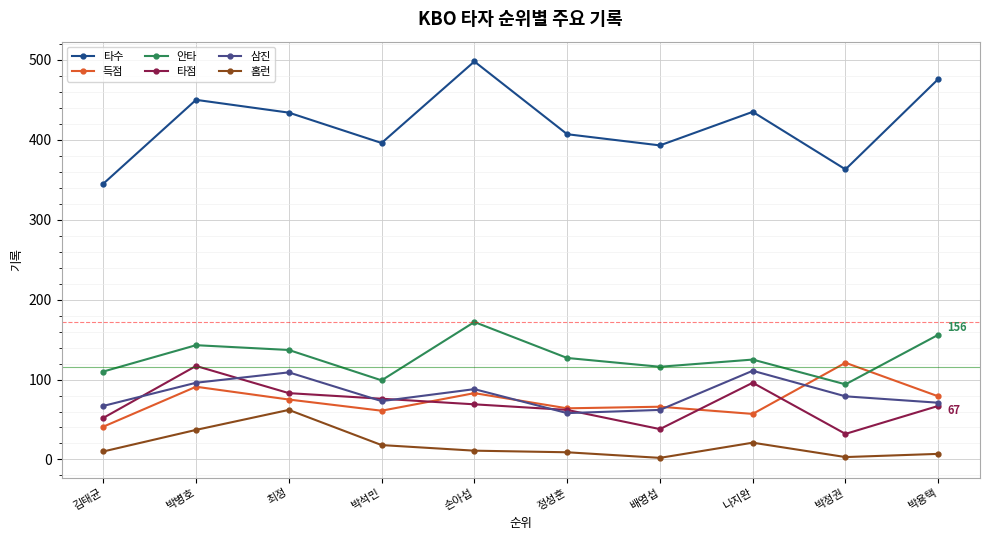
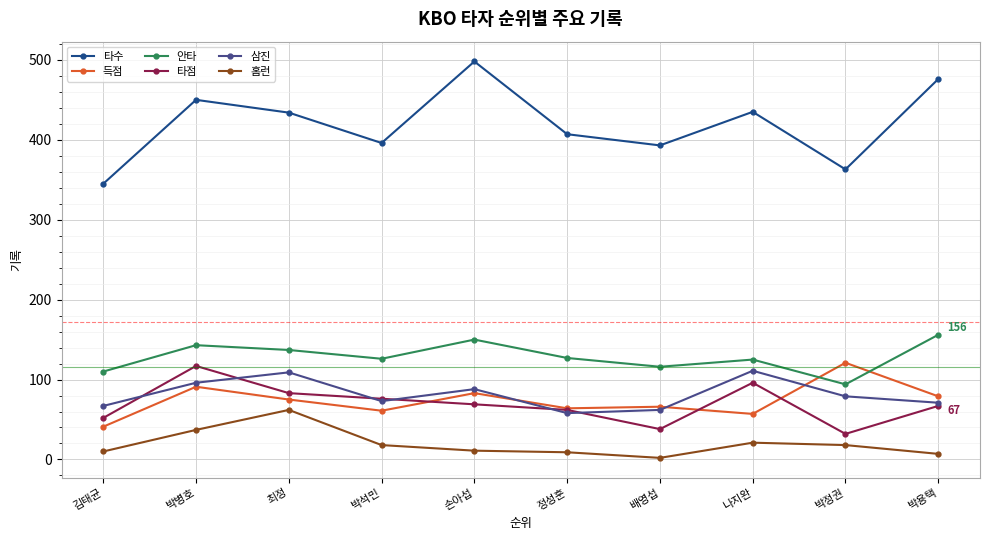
  {
    "득점": {
      "김태균": 40,
      "박병호": 90,
      "최정": 80,
      "박석민": 60,
      "손아섭": 80,
      "배영섭": 70,
      "나지완": 60,
      "박정권": 120,
      "박용택": 80
    },
    "안타": {
      "김태균": 110,
      "박병호": 140,
      "최정": 140,
-     "박석민": 100,
-     "손아섭": 170,
+     "박석민": 130,
+     "손아섭": 150,
      "정성훈": 130,
      "배영섭": 120,
      "나지완": 130,
      "박정권": 90
    },
    "타점": {
      "박용택": 67
    },
    "홈런": {
      "김태균": 10,
      "박병호": 40,
      "최정": 60,
      "박석민": 20,
      "손아섭": 10,
      "정성훈": 10,
      "배영섭": 0,
      "나지완": 20,
-     "박정권": 0,
+     "박정권": 20,
      "박용택": 10
    }
  }
